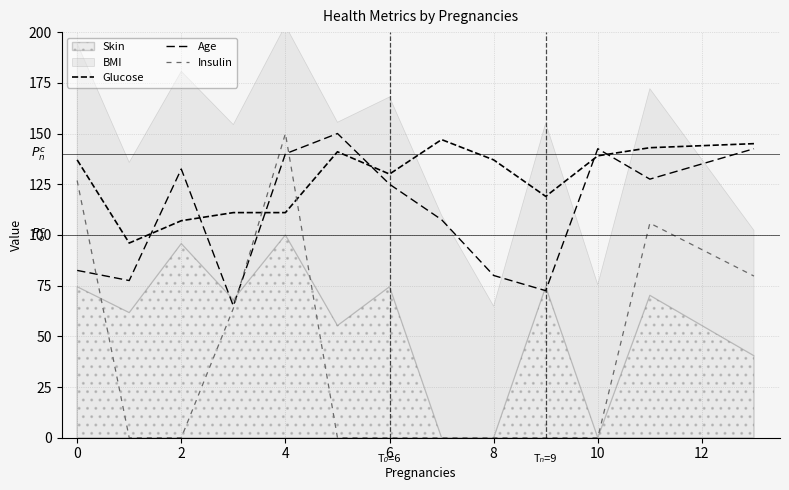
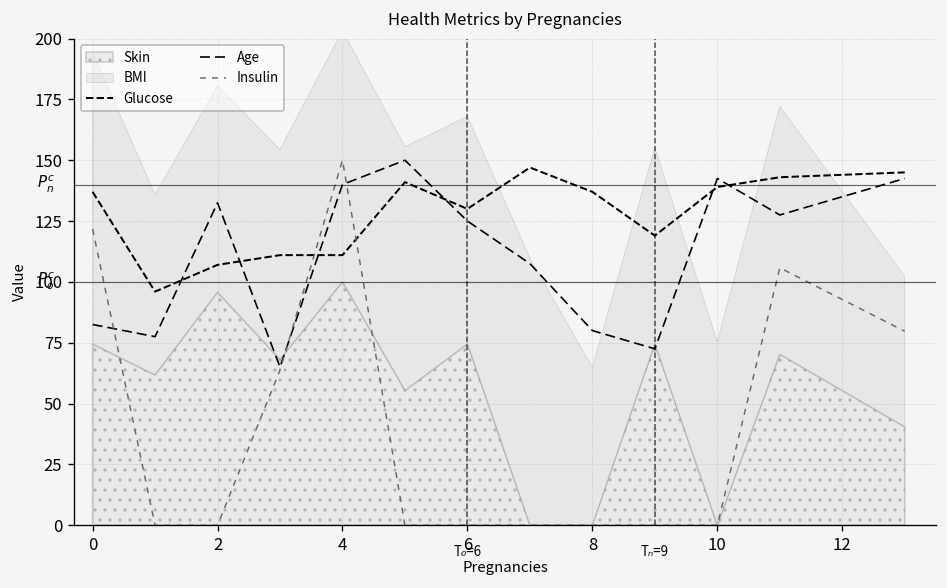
  {
    "Insulin": {
-     "0": 127,
+     "0": 122,
      "2": 0,
      "4": 150
    }
  }
